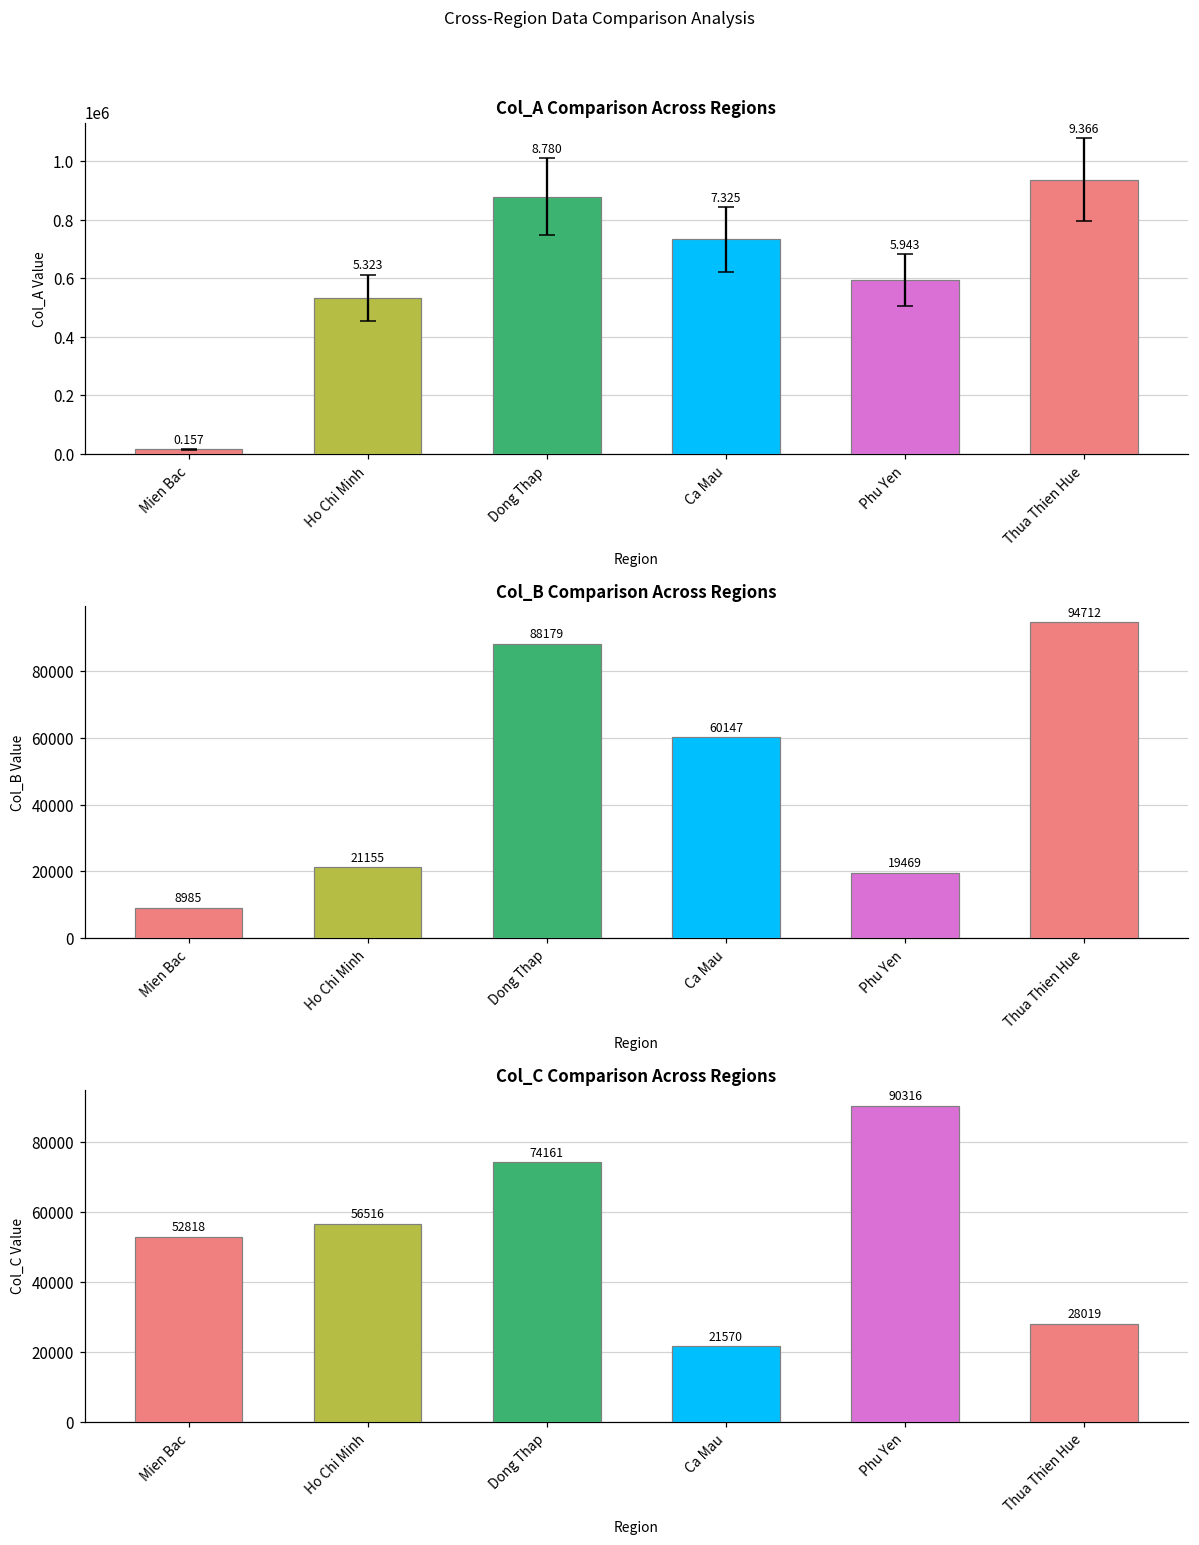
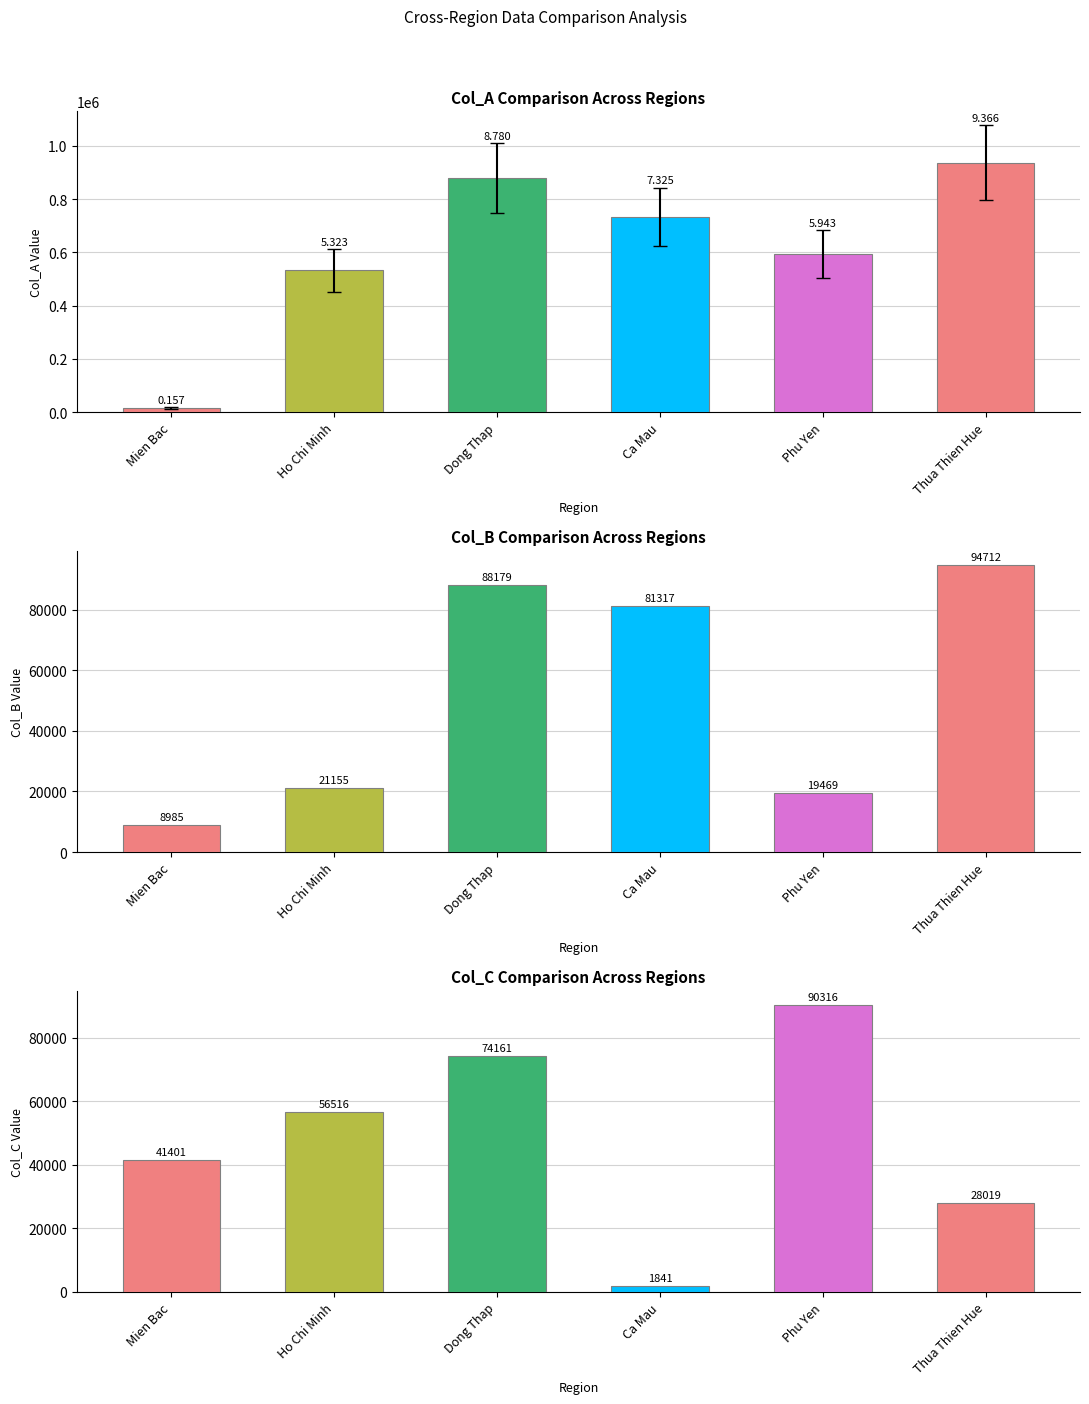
  {
    "Col_B Comparison Across Regions": {
      "Mien Bac": 8985,
      "Ho Chi Minh": 21155,
      "Dong Thap": 88179,
-     "Ca Mau": 60147,
+     "Ca Mau": 81317,
      "Phu Yen": 19469,
      "Thua Thien Hue": 94712
    },
    "Col_C Comparison Across Regions": {
-     "Mien Bac": 52818,
+     "Mien Bac": 41401,
      "Ho Chi Minh": 56516,
      "Dong Thap": 74161,
-     "Ca Mau": 21570,
+     "Ca Mau": 1841,
      "Phu Yen": 90316,
      "Thua Thien Hue": 28019
    }
  }
